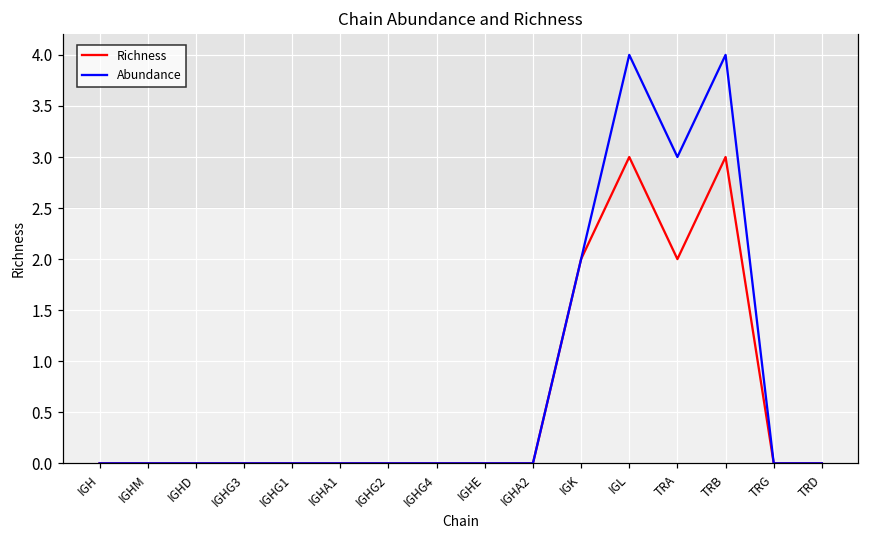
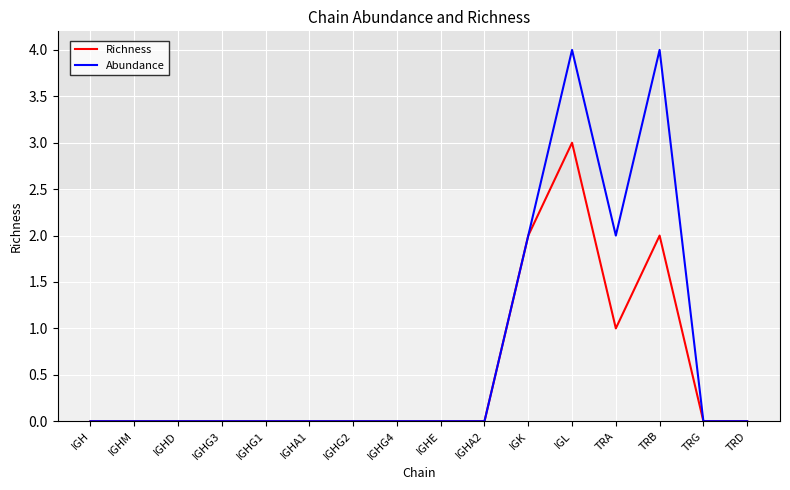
  {
    "Richness": {
      "IGL": 3,
-     "TRA": 2,
-     "TRB": 3
+     "TRA": 1,
+     "TRB": 2
    },
    "Abundance": {
      "IGL": 4,
-     "TRA": 3,
+     "TRA": 2,
      "TRB": 4
    }
  }
